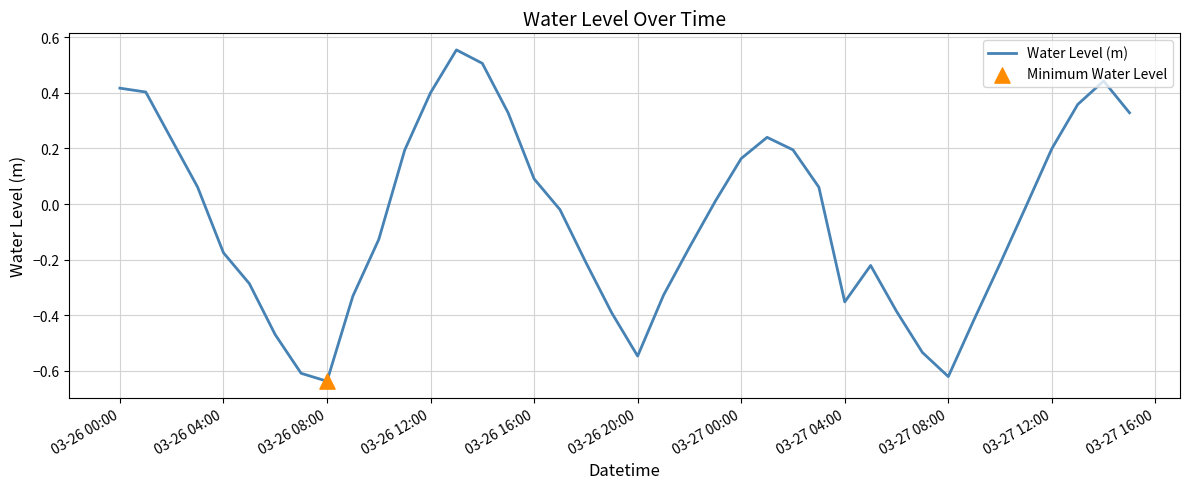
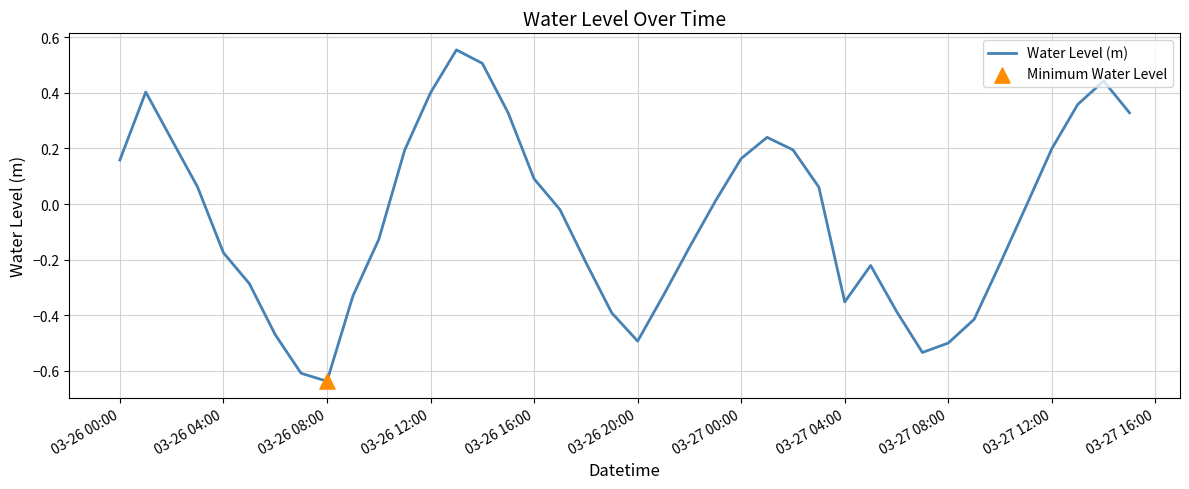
  {
    "Water Level (m)": {
-     "03-26 00:00": 0.42,
+     "03-26 00:00": 0.16,
      "03-26 04:00": -0.18,
      "03-26 12:00": 0.40,
      "03-26 16:00": 0.09,
-     "03-26 20:00": -0.55,
+     "03-26 20:00": -0.49,
      "03-27 00:00": 0.16,
      "03-27 04:00": -0.35,
-     "03-27 08:00": -0.62,
+     "03-27 08:00": -0.50,
      "03-27 12:00": 0.20
    }
  }
